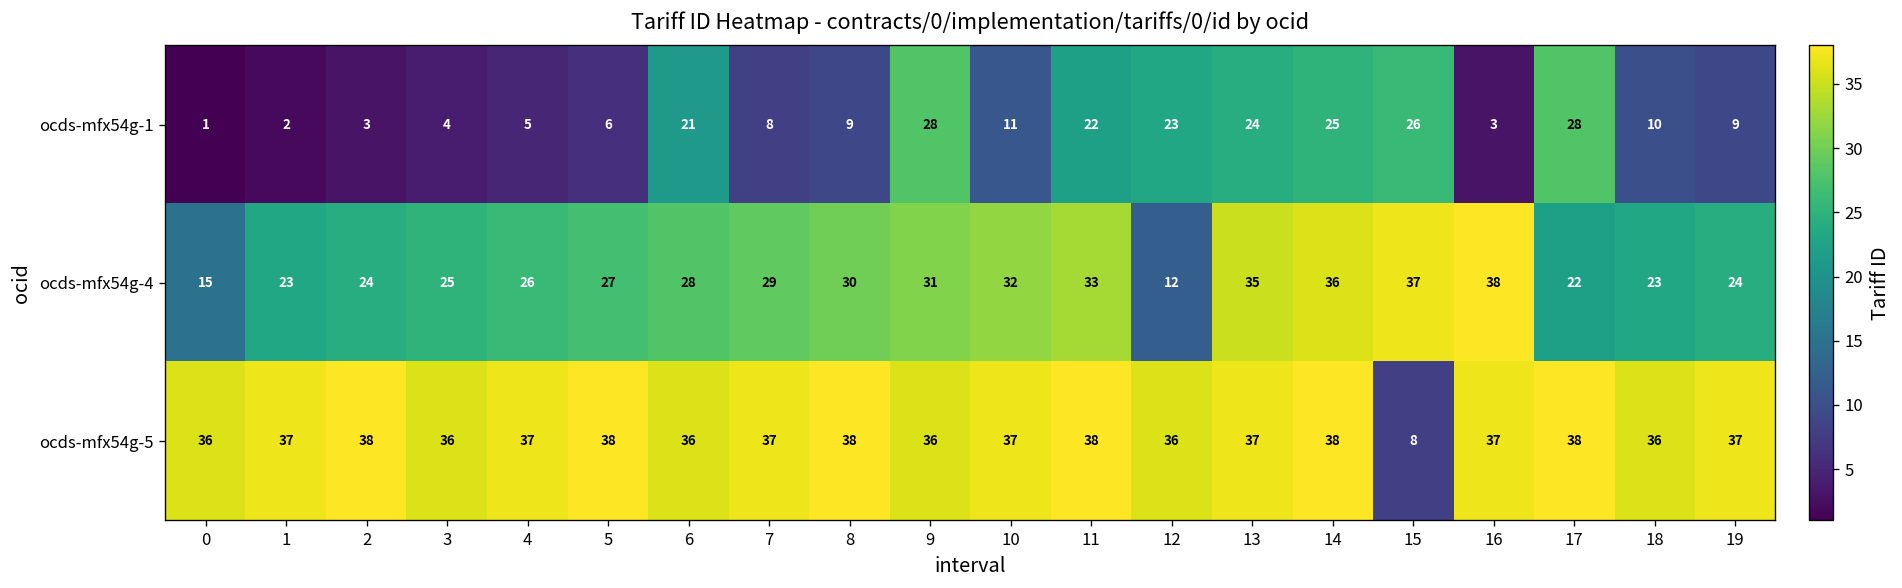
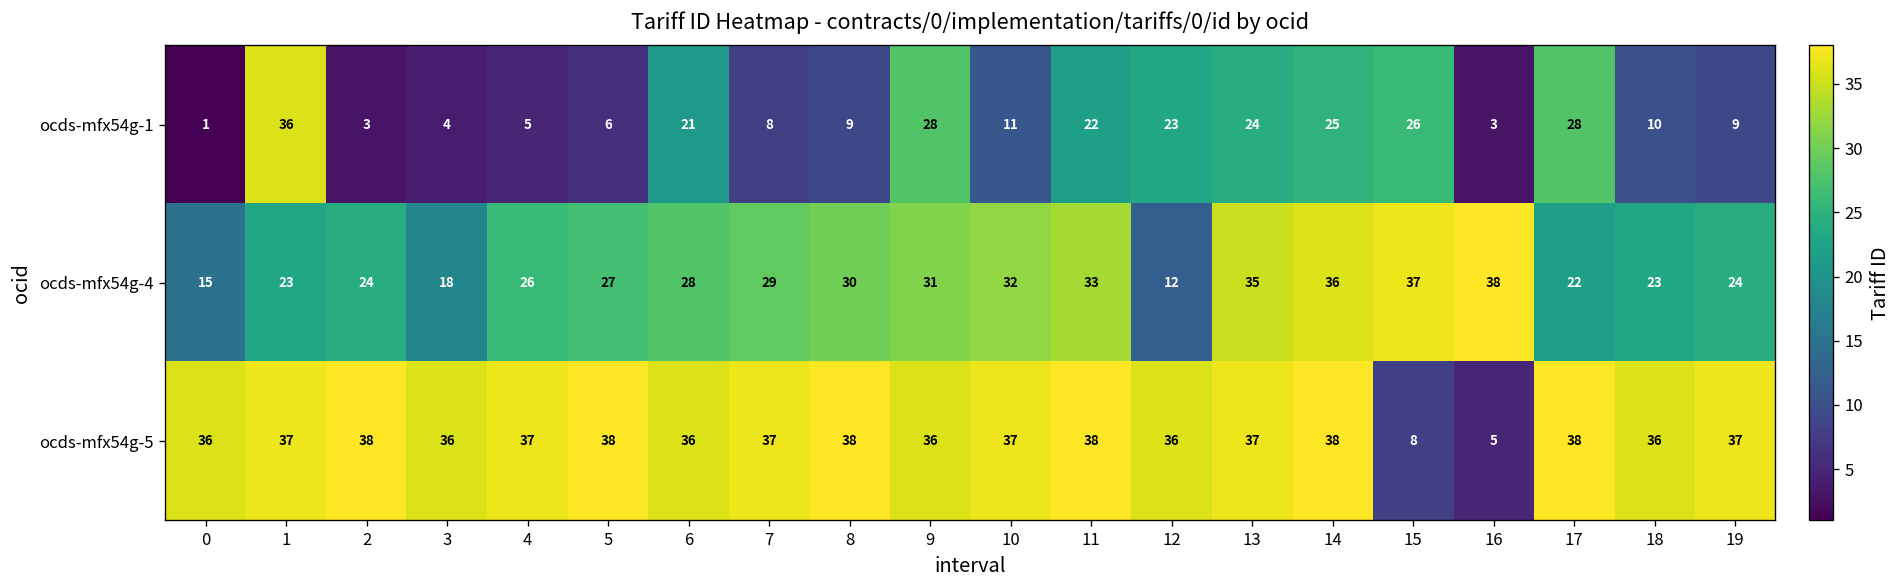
  {
    "ocds-mfx54g-1": {
      "0": 1,
-     "1": 2,
+     "1": 36,
      "2": 3,
      "3": 4,
      "4": 5,
      "5": 6,
      "6": 21,
      "7": 8,
      "8": 9,
      "9": 28,
      "10": 11,
      "11": 22,
      "12": 23,
      "13": 24,
      "14": 25,
      "15": 26,
      "16": 3,
      "17": 28,
      "18": 10,
      "19": 9
    },
    "ocds-mfx54g-4": {
      "0": 15,
      "1": 23,
      "2": 24,
-     "3": 25,
+     "3": 18,
      "4": 26,
      "5": 27,
      "6": 28,
      "7": 29,
      "8": 30,
      "9": 31,
      "10": 32,
      "11": 33,
      "12": 12,
      "13": 35,
      "14": 36,
      "15": 37,
      "16": 38,
      "17": 22,
      "18": 23,
      "19": 24
    },
    "ocds-mfx54g-5": {
      "0": 36,
      "1": 37,
      "2": 38,
      "3": 36,
      "4": 37,
      "5": 38,
      "6": 36,
      "7": 37,
      "8": 38,
      "9": 36,
      "10": 37,
      "11": 38,
      "12": 36,
      "13": 37,
      "14": 38,
      "15": 8,
-     "16": 37,
+     "16": 5,
      "17": 38,
      "18": 36,
      "19": 37
    }
  }
